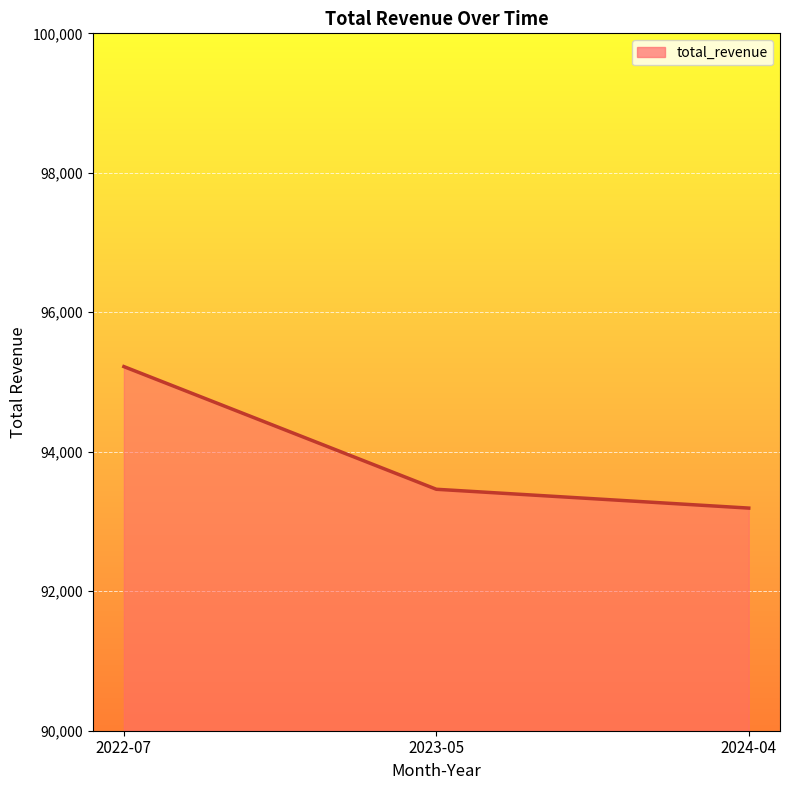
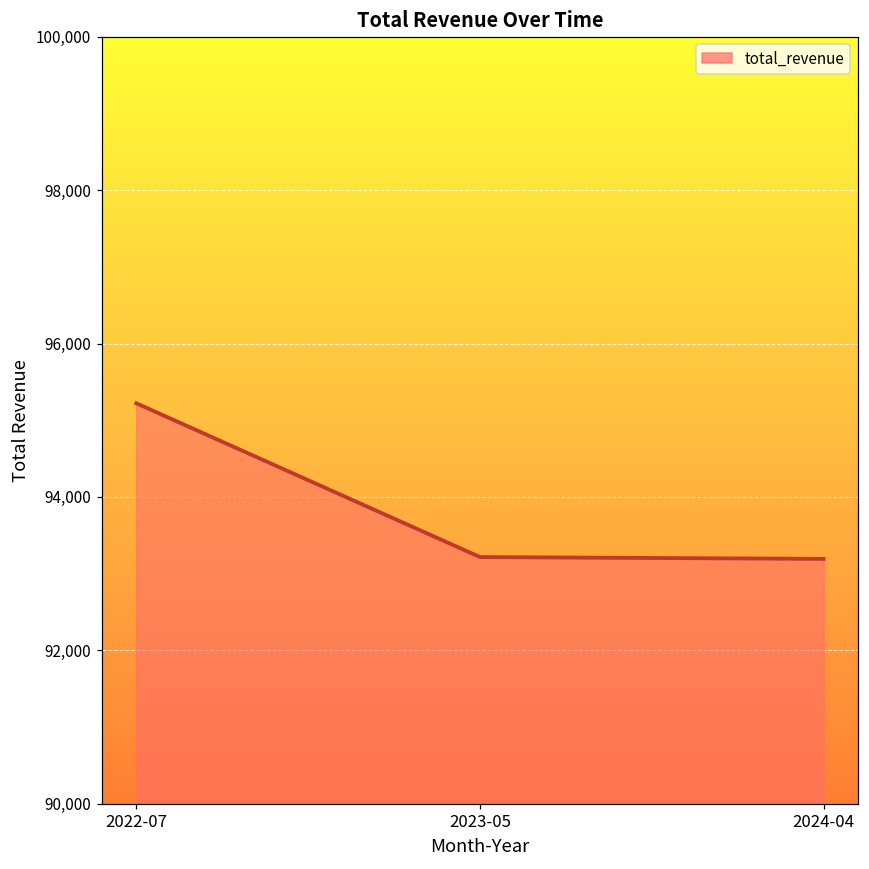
  {
    "2022-07": "95,200",
-   "2023-05": "93,500",
+   "2023-05": "93,200",
    "2024-04": "93,200"
  }
